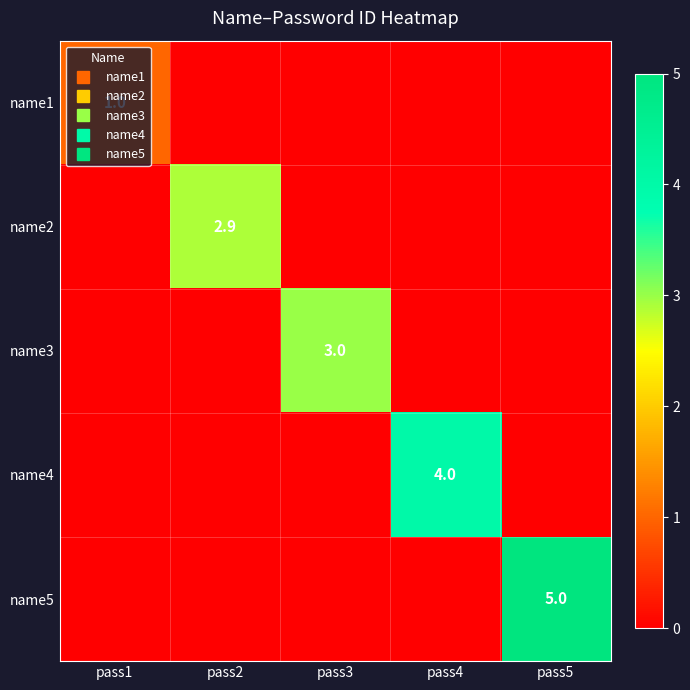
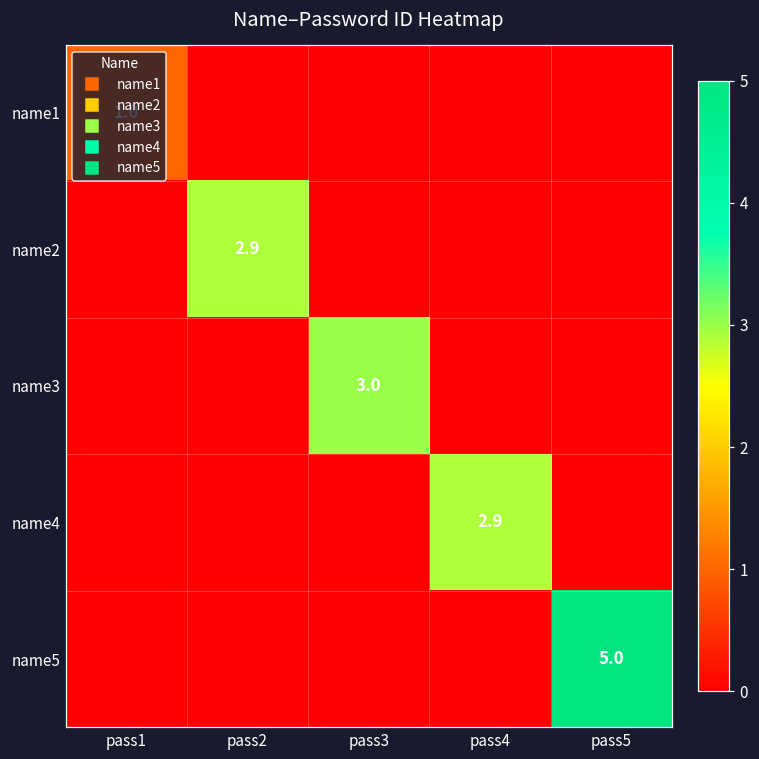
  {
    "name2": {
      "pass2": 2.9
    },
    "name3": {
      "pass3": 3.0
    },
    "name4": {
-     "pass4": 4.0
+     "pass4": 2.9
    },
    "name5": {
      "pass5": 5.0
    }
  }
